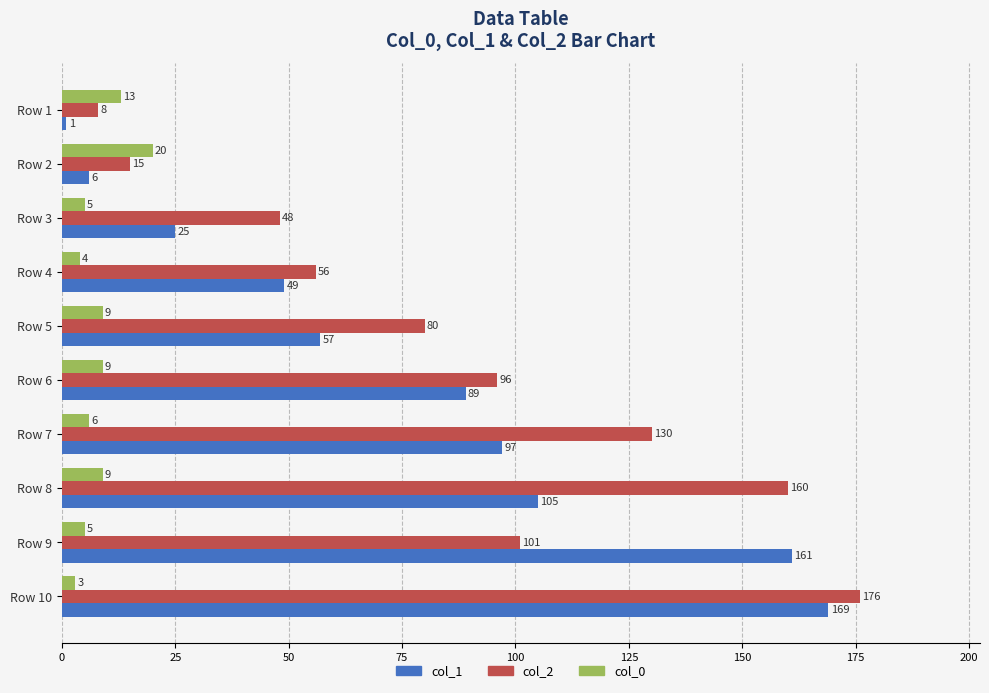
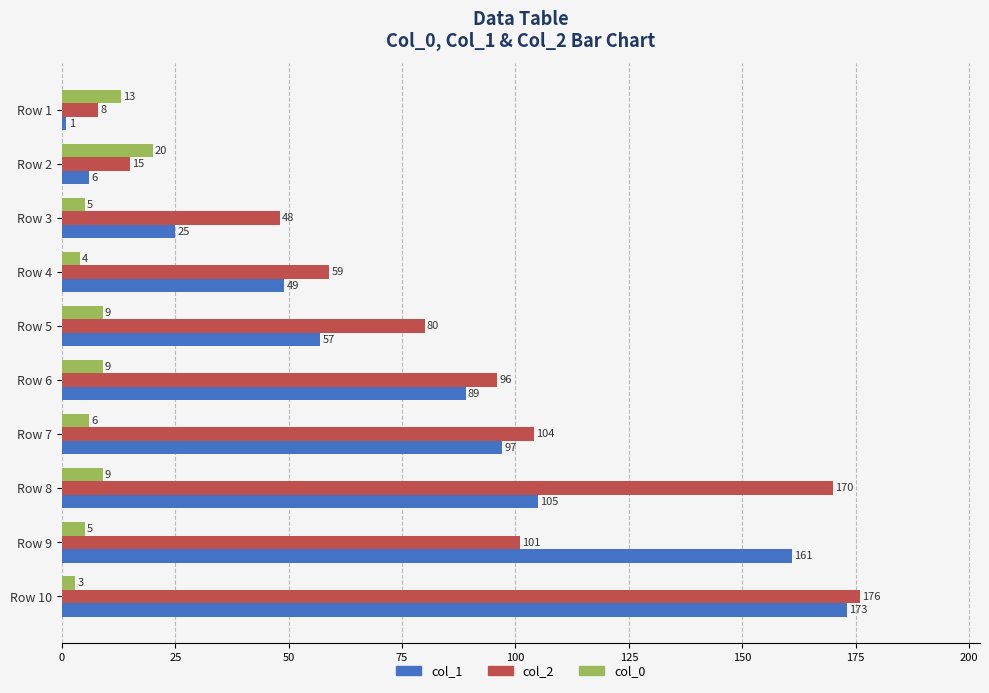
  {
    "col_1": {
      "Row 1": 1,
      "Row 2": 6,
      "Row 3": 25,
      "Row 4": 49,
      "Row 5": 57,
      "Row 6": 89,
      "Row 7": 97,
      "Row 8": 105,
      "Row 9": 161,
-     "Row 10": 169
+     "Row 10": 173
    },
    "col_2": {
      "Row 1": 8,
      "Row 2": 15,
      "Row 3": 48,
-     "Row 4": 56,
+     "Row 4": 59,
      "Row 5": 80,
      "Row 6": 96,
-     "Row 7": 130,
-     "Row 8": 160,
+     "Row 7": 104,
+     "Row 8": 170,
      "Row 9": 101,
      "Row 10": 176
    },
    "col_0": {
      "Row 1": 13,
      "Row 2": 20,
      "Row 3": 5,
      "Row 4": 4,
      "Row 5": 9,
      "Row 6": 9,
      "Row 7": 6,
      "Row 8": 9,
      "Row 9": 5,
      "Row 10": 3
    }
  }
